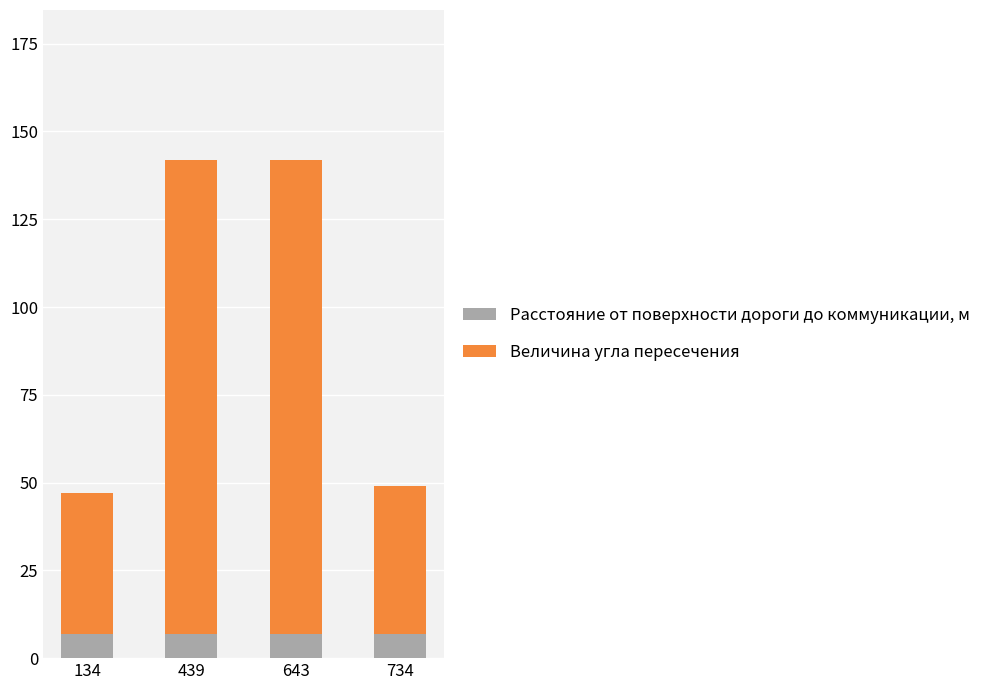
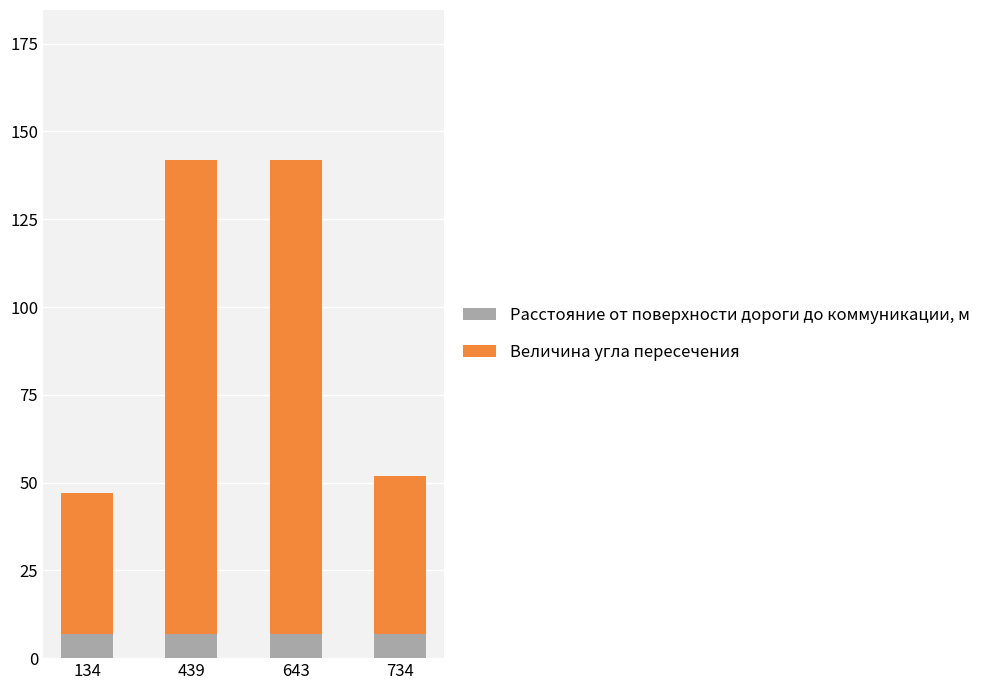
  {
    "Расстояние от поверхности дороги до коммуникации, м": {
      "134": 7,
      "439": 7,
      "643": 7,
      "734": 7
    },
    "Величина угла пересечения": {
      "134": 40,
      "439": 135,
      "643": 135,
-     "734": 42
+     "734": 45
    }
  }
